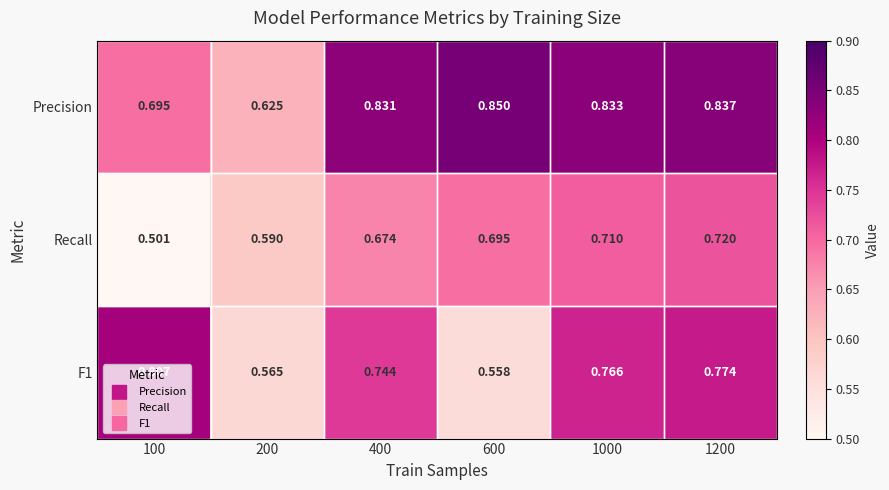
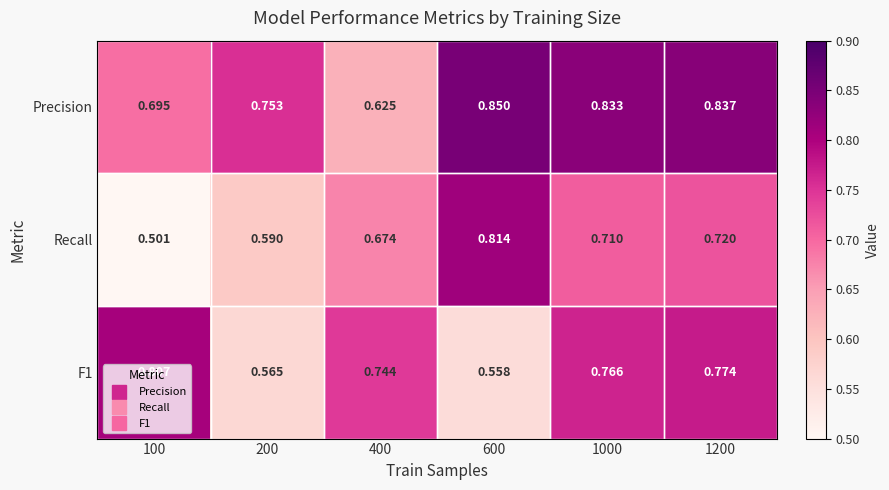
  {
    "Precision": {
      "100": 0.695,
-     "200": 0.625,
-     "400": 0.831,
+     "200": 0.753,
+     "400": 0.625,
      "600": 0.850,
      "1000": 0.833,
      "1200": 0.837
    },
    "Recall": {
      "100": 0.501,
      "200": 0.590,
      "400": 0.674,
-     "600": 0.695,
+     "600": 0.814,
      "1000": 0.710,
      "1200": 0.720
    },
    "F1": {
      "200": 0.565,
      "400": 0.744,
      "600": 0.558,
      "1000": 0.766,
      "1200": 0.774
    }
  }
